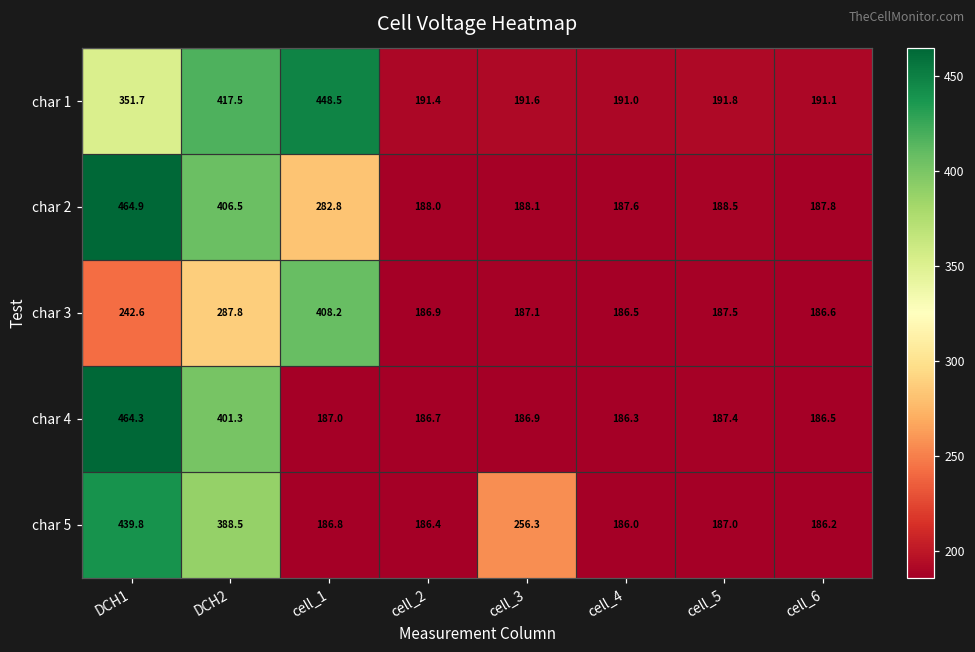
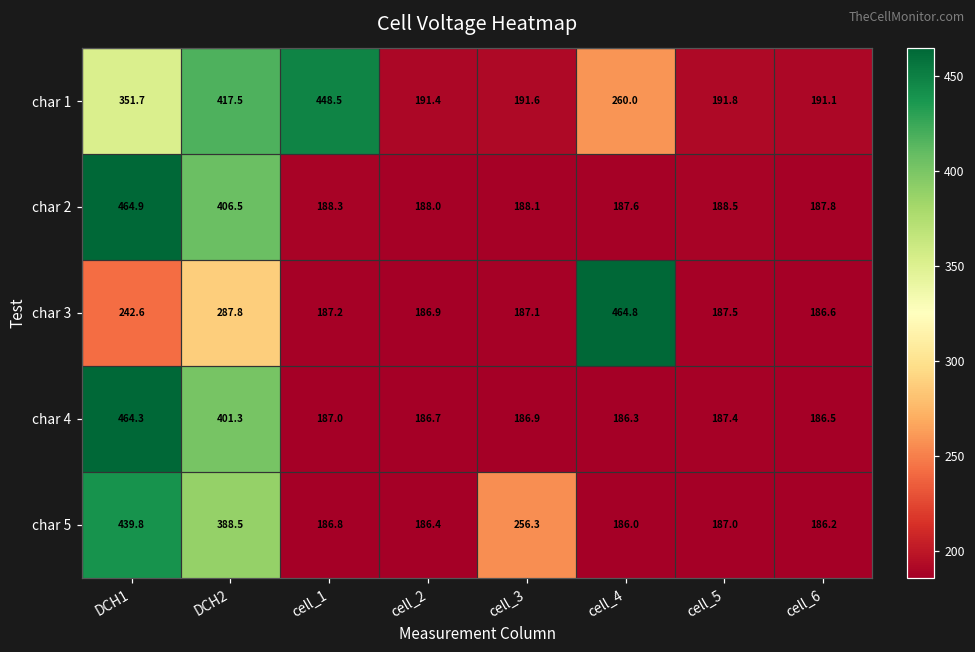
  {
    "char 1": {
      "DCH1": 351.7,
      "DCH2": 417.5,
      "cell_1": 448.5,
      "cell_2": 191.4,
      "cell_3": 191.6,
-     "cell_4": 191.0,
+     "cell_4": 260.0,
      "cell_5": 191.8,
      "cell_6": 191.1
    },
    "char 2": {
      "DCH1": 464.9,
      "DCH2": 406.5,
-     "cell_1": 282.8,
+     "cell_1": 188.3,
      "cell_2": 188.0,
      "cell_3": 188.1,
      "cell_4": 187.6,
      "cell_5": 188.5,
      "cell_6": 187.8
    },
    "char 3": {
      "DCH1": 242.6,
      "DCH2": 287.8,
-     "cell_1": 408.2,
+     "cell_1": 187.2,
      "cell_2": 186.9,
      "cell_3": 187.1,
-     "cell_4": 186.5,
+     "cell_4": 464.8,
      "cell_5": 187.5,
      "cell_6": 186.6
    },
    "char 4": {
      "DCH1": 464.3,
      "DCH2": 401.3,
      "cell_1": 187.0,
      "cell_2": 186.7,
      "cell_3": 186.9,
      "cell_4": 186.3,
      "cell_5": 187.4,
      "cell_6": 186.5
    },
    "char 5": {
      "DCH1": 439.8,
      "DCH2": 388.5,
      "cell_1": 186.8,
      "cell_2": 186.4,
      "cell_3": 256.3,
      "cell_4": 186.0,
      "cell_5": 187.0,
      "cell_6": 186.2
    }
  }
